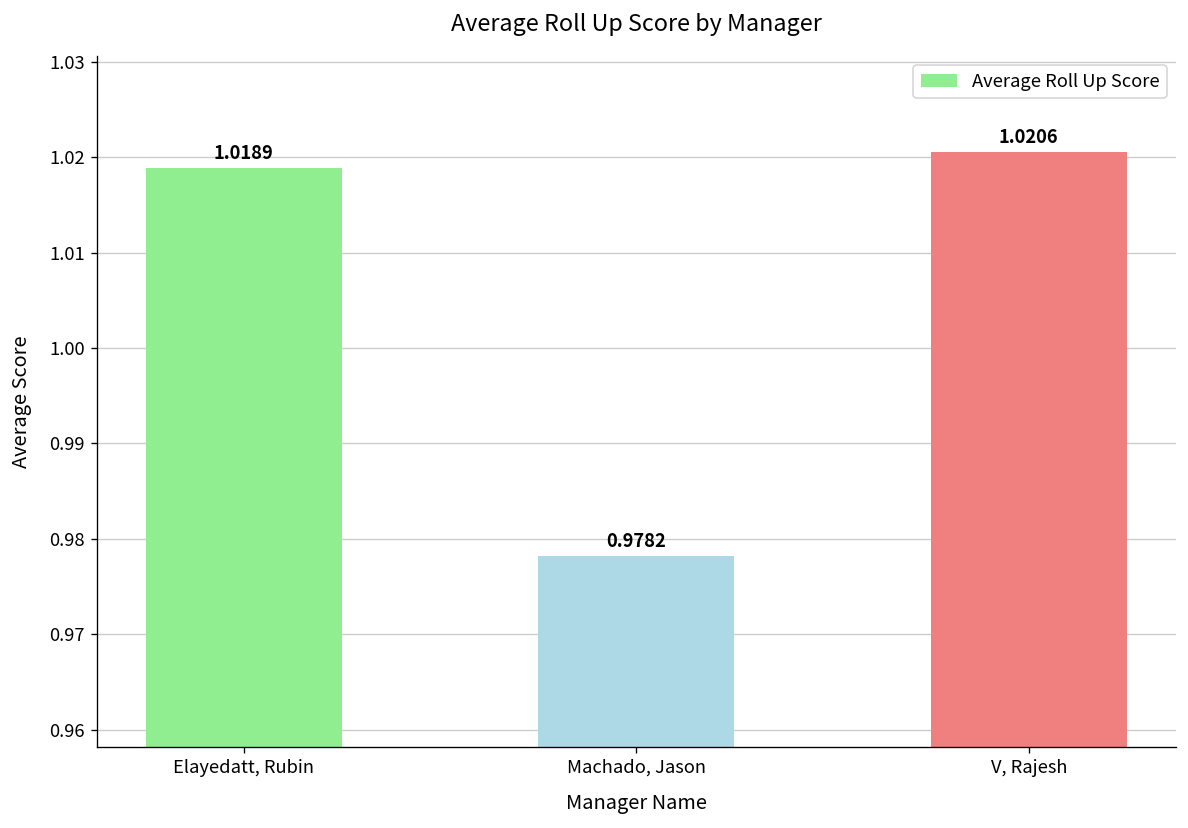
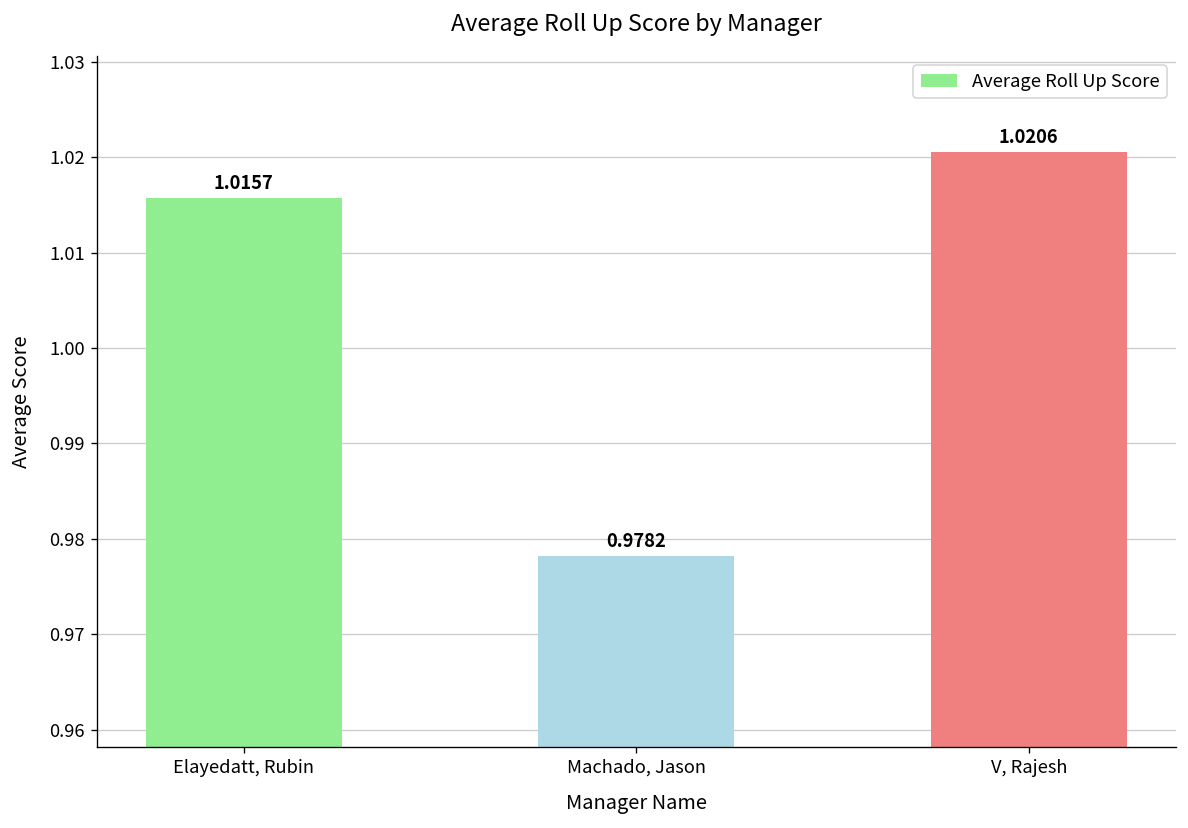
  {
-   "Elayedatt, Rubin": 1.0189,
+   "Elayedatt, Rubin": 1.0157,
    "Machado, Jason": 0.9782,
    "V, Rajesh": 1.0206
  }
